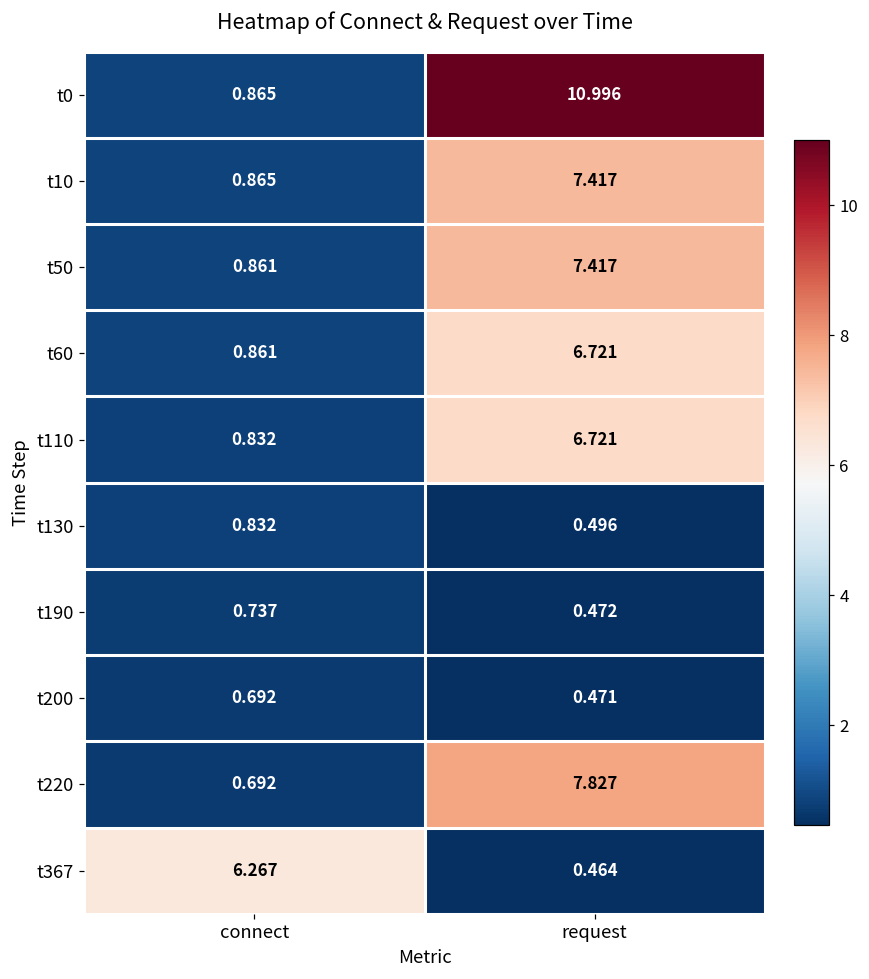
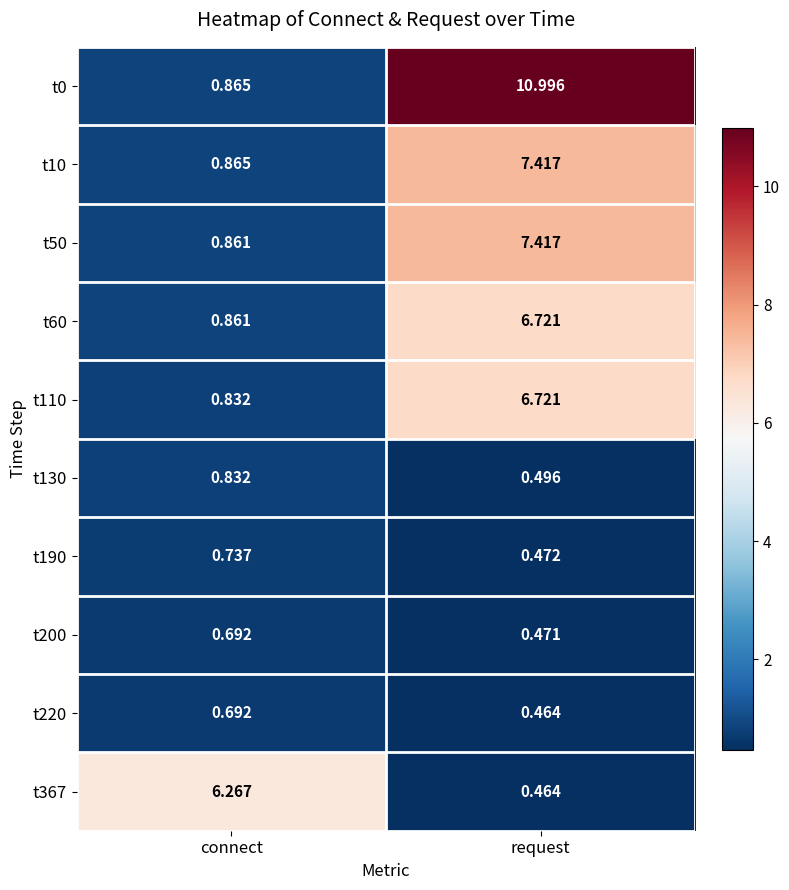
  {
    "t0": {
      "connect": 0.865,
      "request": 10.996
    },
    "t10": {
      "connect": 0.865,
      "request": 7.417
    },
    "t50": {
      "connect": 0.861,
      "request": 7.417
    },
    "t60": {
      "connect": 0.861,
      "request": 6.721
    },
    "t110": {
      "connect": 0.832,
      "request": 6.721
    },
    "t130": {
      "connect": 0.832,
      "request": 0.496
    },
    "t190": {
      "connect": 0.737,
      "request": 0.472
    },
    "t200": {
      "connect": 0.692,
      "request": 0.471
    },
    "t220": {
      "connect": 0.692,
-     "request": 7.827
+     "request": 0.464
    },
    "t367": {
      "connect": 6.267,
      "request": 0.464
    }
  }
